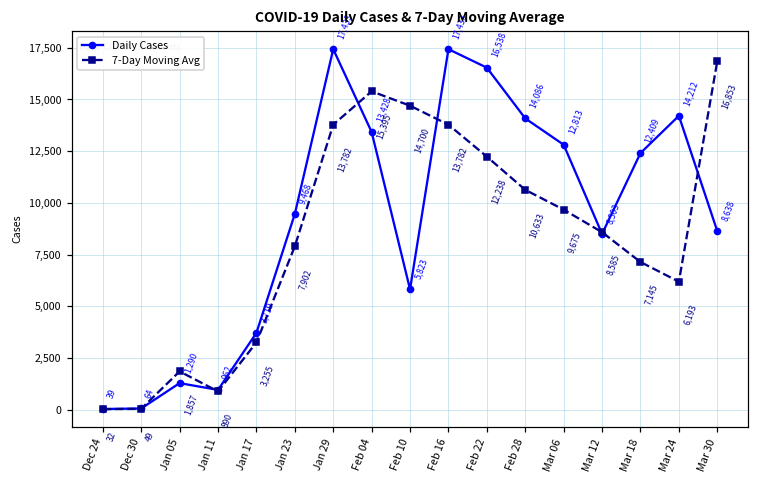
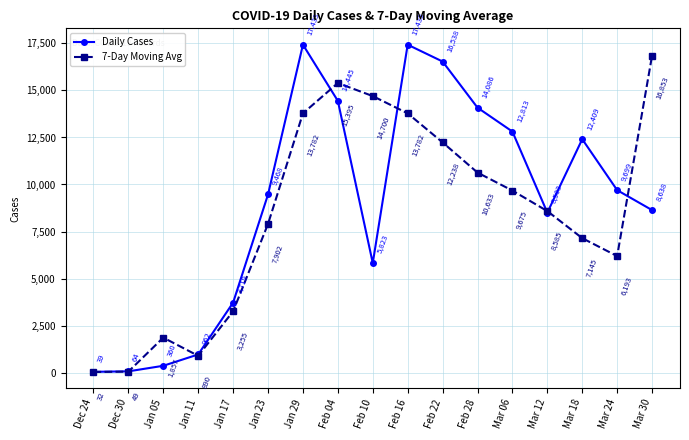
  {
    "Daily Cases": {
-     "Jan 05": "1,290",
+     "Jan 05": "360",
      "Jan 17": "3,719",
      "Jan 23": "9,468",
      "Jan 29": "17,433",
-     "Feb 04": "13,428",
+     "Feb 04": "14,445",
      "Feb 10": "5,823",
      "Feb 16": "17,433",
      "Feb 22": "16,538",
      "Feb 28": "14,086",
      "Mar 06": "12,813",
      "Mar 18": "12,409",
-     "Mar 24": "14,212",
+     "Mar 24": "9,699",
      "Mar 30": "8,638"
    },
    "7-Day Moving Avg": {
      "Jan 05": "1,857",
      "Jan 17": "3,255",
      "Jan 23": "7,902",
      "Jan 29": "13,782",
      "Feb 10": "14,700",
      "Feb 16": "13,782",
      "Feb 22": "12,238",
      "Feb 28": "10,633",
      "Mar 06": "9,675",
      "Mar 18": "7,145",
      "Mar 24": "6,193",
      "Mar 30": "16,853"
    }
  }
